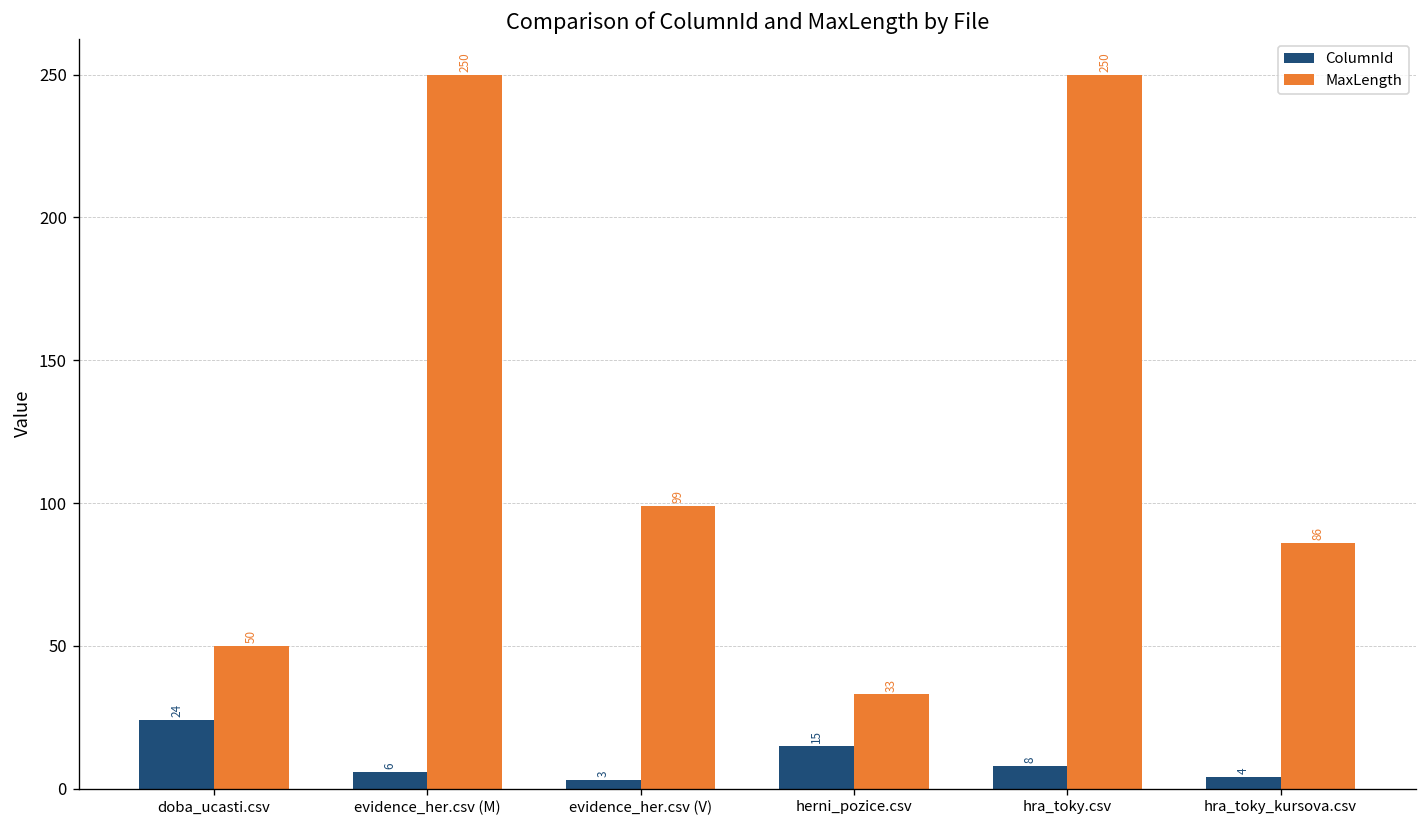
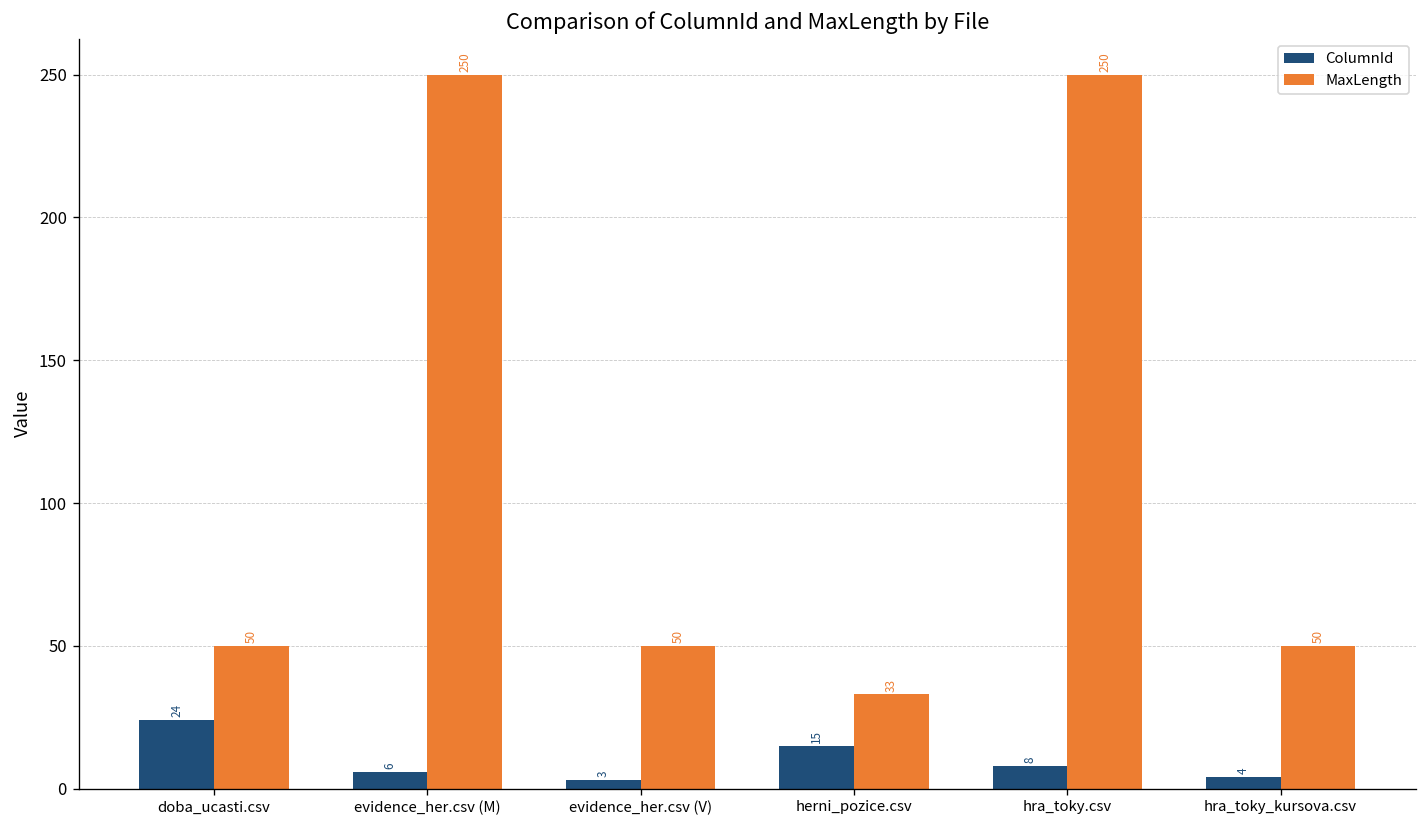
  {
    "ColumnId": {
      "doba_ucasti.csv": 24,
      "evidence_her.csv (M)": 6,
      "evidence_her.csv (V)": 3,
      "herni_pozice.csv": 15,
      "hra_toky.csv": 8,
      "hra_toky_kursova.csv": 4
    },
    "MaxLength": {
      "doba_ucasti.csv": 50,
      "evidence_her.csv (M)": 250,
-     "evidence_her.csv (V)": 99,
+     "evidence_her.csv (V)": 50,
      "herni_pozice.csv": 33,
      "hra_toky.csv": 250,
-     "hra_toky_kursova.csv": 86
+     "hra_toky_kursova.csv": 50
    }
  }
